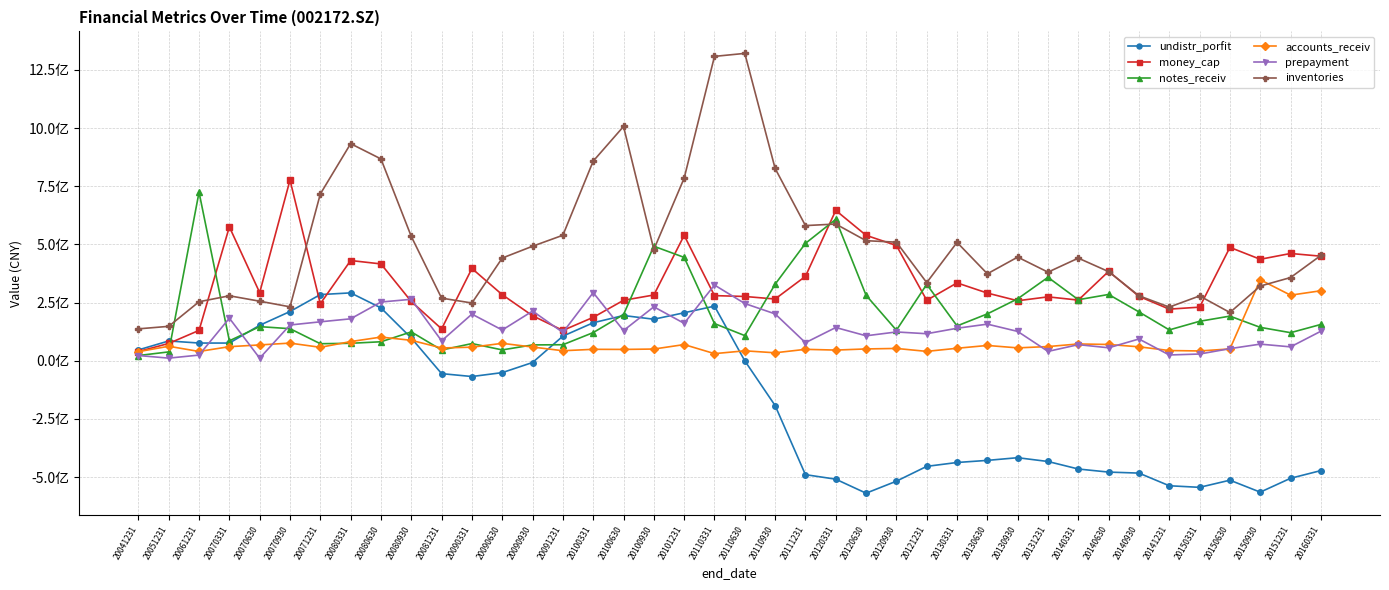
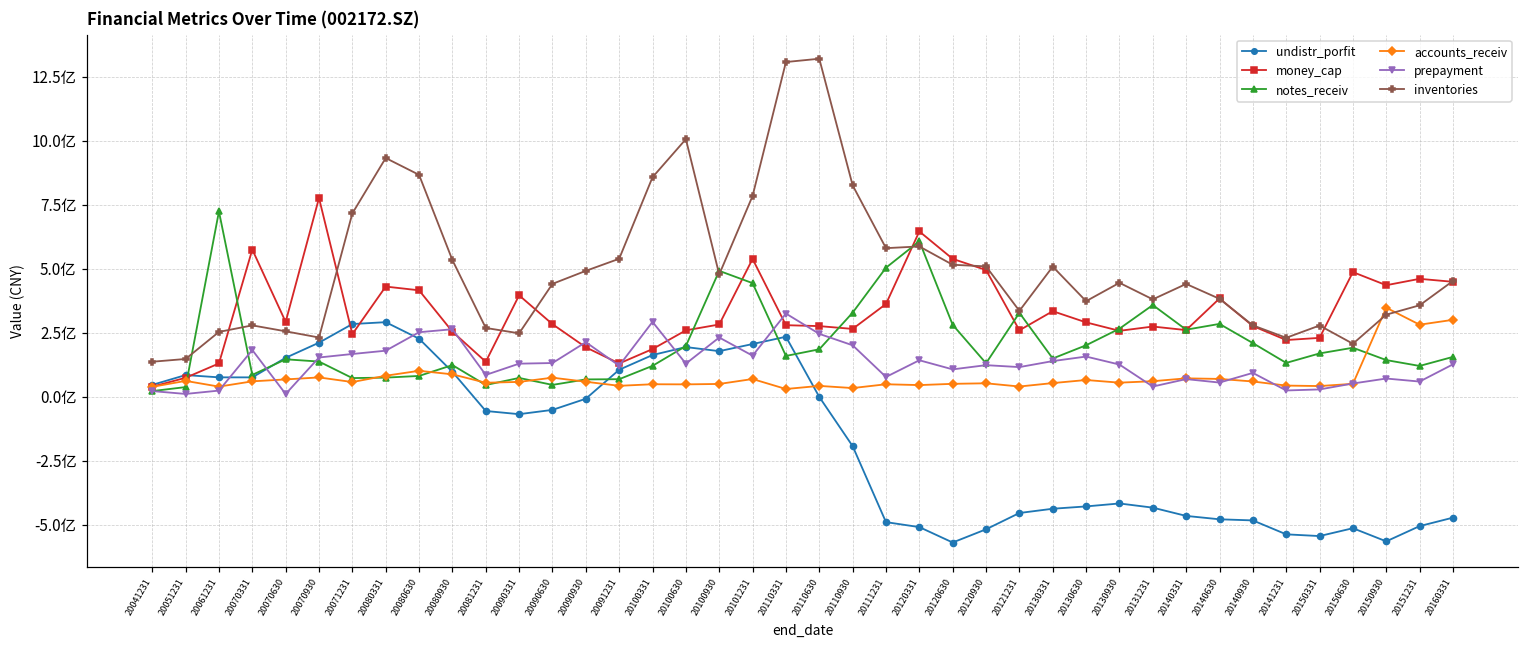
  {
    "undistr_porfit": {
      "20061231": "0.8亿",
      "20070930": "2.1亿",
      "20071231": "2.8亿",
      "20080331": "2.9亿",
      "20080630": "2.3亿",
      "20081231": "-0.6亿",
      "20090331": "-0.7亿",
      "20090630": "-0.5亿",
      "20090930": "-0.1亿",
      "20091231": "1.1亿",
      "20100331": "1.6亿",
      "20100930": "1.8亿",
      "20101231": "2.1亿",
      "20110331": "2.3亿",
      "20110630": "0.0亿",
      "20110930": "-1.9亿",
      "20111231": "-4.9亿",
      "20120331": "-5.1亿",
      "20120630": "-5.7亿",
      "20120930": "-5.2亿",
      "20121231": "-4.5亿",
      "20130331": "-4.4亿",
      "20130630": "-4.3亿",
      "20130930": "-4.2亿",
      "20131231": "-4.3亿",
      "20140331": "-4.7亿",
      "20140630": "-4.8亿",
      "20140930": "-4.8亿",
      "20141231": "-5.4亿",
      "20150331": "-5.4亿",
      "20150630": "-5.1亿",
      "20150930": "-5.6亿",
      "20151231": "-5.1亿",
      "20160331": "-4.7亿"
    },
    "money_cap": {
      "20061231": "1.3亿",
      "20070331": "5.8亿",
      "20070630": "2.9亿",
      "20070930": "7.8亿",
      "20071231": "2.5亿",
      "20080331": "4.3亿",
      "20080630": "4.2亿",
      "20081231": "1.4亿",
      "20090331": "4.0亿",
      "20090630": "2.8亿",
      "20090930": "1.9亿",
      "20100331": "1.9亿",
      "20100630": "2.6亿",
      "20100930": "2.8亿",
      "20101231": "5.4亿",
      "20110331": "2.8亿",
      "20110630": "2.8亿",
      "20110930": "2.7亿",
      "20111231": "3.6亿",
      "20120331": "6.5亿",
      "20120630": "5.4亿",
      "20120930": "5.0亿",
      "20121231": "2.6亿",
      "20130331": "3.3亿",
      "20130630": "2.9亿",
      "20131231": "2.7亿",
      "20150331": "2.3亿",
      "20150630": "4.9亿",
      "20150930": "4.4亿",
      "20151231": "4.6亿"
    },
    "notes_receiv": {
      "20051231": "0.4亿",
      "20061231": "7.2亿",
      "20070930": "1.4亿",
      "20071231": "0.7亿",
      "20080630": "0.8亿",
      "20080930": "1.2亿",
      "20090331": "0.7亿",
      "20090630": "0.5亿",
      "20091231": "0.7亿",
      "20100331": "1.2亿",
      "20100930": "4.9亿",
      "20101231": "4.4亿",
      "20110331": "1.6亿",
-     "20110630": "1.1亿",
+     "20110630": "1.9亿",
      "20110930": "3.3亿",
      "20111231": "5.0亿",
      "20120331": "6.1亿",
      "20120630": "2.8亿",
      "20130630": "2.0亿",
      "20131231": "3.6亿",
      "20140630": "2.8亿",
      "20140930": "2.1亿",
      "20141231": "1.3亿",
      "20150331": "1.7亿",
      "20150630": "1.9亿",
      "20150930": "1.4亿",
      "20151231": "1.2亿",
      "20160331": "1.6亿"
    },
    "accounts_receiv": {
      "20051231": "0.6亿",
      "20061231": "0.4亿",
      "20070331": "0.6亿",
      "20070630": "0.7亿",
      "20070930": "0.8亿",
      "20071231": "0.6亿",
      "20080630": "1.0亿",
      "20090331": "0.6亿",
      "20090630": "0.7亿",
      "20091231": "0.4亿",
      "20100331": "0.5亿",
      "20100630": "0.5亿",
      "20100930": "0.5亿",
      "20101231": "0.7亿",
      "20110331": "0.3亿",
      "20110630": "0.4亿",
      "20110930": "0.3亿",
      "20111231": "0.5亿",
      "20120331": "0.5亿",
      "20120630": "0.5亿",
      "20120930": "0.5亿",
      "20121231": "0.4亿",
      "20130331": "0.5亿",
      "20130630": "0.7亿",
      "20130930": "0.6亿",
      "20131231": "0.6亿",
      "20140630": "0.7亿",
      "20140930": "0.6亿",
      "20141231": "0.4亿",
      "20150331": "0.4亿",
      "20150930": "3.5亿",
      "20151231": "2.8亿",
      "20160331": "3.0亿"
    },
    "prepayment": {
      "20051231": "0.1亿",
      "20061231": "0.2亿",
      "20070331": "1.8亿",
      "20070630": "0.1亿",
      "20070930": "1.5亿",
      "20071231": "1.7亿",
      "20080331": "1.8亿",
      "20080630": "2.5亿",
      "20081231": "0.9亿",
-     "20090331": "2.0亿",
+     "20090331": "1.3亿",
      "20090630": "1.3亿",
      "20090930": "2.1亿",
      "20100331": "2.9亿",
      "20100630": "1.3亿",
      "20100930": "2.3亿",
      "20101231": "1.6亿",
      "20110331": "3.3亿",
      "20110630": "2.5亿",
      "20110930": "2.0亿",
      "20111231": "0.8亿",
      "20120331": "1.4亿",
      "20120630": "1.1亿",
      "20121231": "1.2亿",
      "20130630": "1.6亿",
      "20130930": "1.3亿",
      "20131231": "0.4亿",
      "20140630": "0.6亿",
      "20140930": "0.9亿",
      "20141231": "0.2亿",
      "20150331": "0.3亿",
      "20150930": "0.7亿",
      "20151231": "0.6亿",
      "20160331": "1.3亿"
    },
    "inventories": {
      "20041231": "1.4亿",
      "20051231": "1.5亿",
      "20061231": "2.5亿",
      "20070331": "2.8亿",
      "20070630": "2.6亿",
      "20070930": "2.3亿",
      "20071231": "7.2亿",
      "20080331": "9.3亿",
      "20080630": "8.7亿",
      "20080930": "5.3亿",
      "20081231": "2.7亿",
      "20090331": "2.5亿",
      "20090630": "4.4亿",
      "20090930": "4.9亿",
      "20091231": "5.4亿",
      "20100331": "8.6亿",
      "20100630": "10.1亿",
      "20100930": "4.8亿",
      "20101231": "7.8亿",
      "20110331": "13.1亿",
      "20110630": "13.2亿",
      "20110930": "8.3亿",
      "20111231": "5.8亿",
      "20120331": "5.9亿",
      "20120630": "5.2亿",
      "20120930": "5.1亿",
      "20130331": "5.1亿",
      "20130630": "3.7亿",
      "20130930": "4.5亿",
      "20131231": "3.8亿",
      "20140331": "4.4亿",
      "20150331": "2.8亿",
      "20150630": "2.1亿",
      "20150930": "3.2亿",
      "20151231": "3.6亿"
    }
  }
